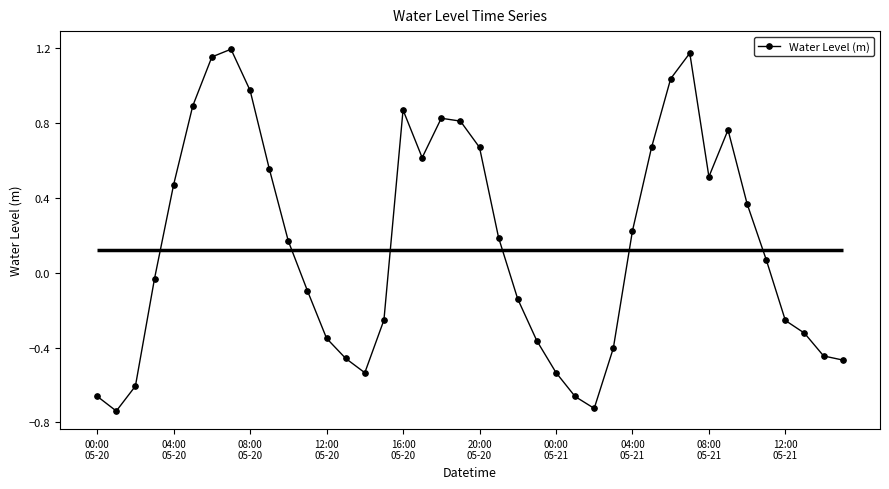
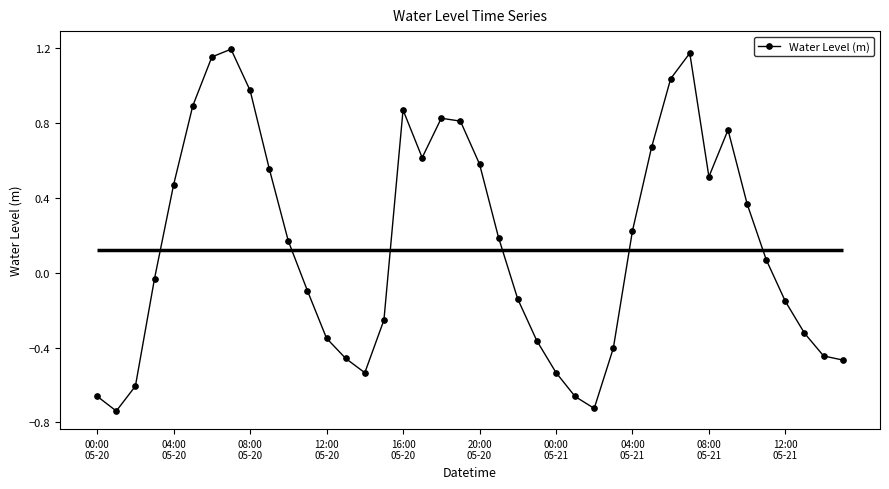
  {
    "00:00 05-20": -0.66,
    "04:00 05-20": 0.47,
    "08:00 05-20": 0.98,
    "12:00 05-20": -0.35,
    "16:00 05-20": 0.87,
-   "20:00 05-20": 0.67,
+   "20:00 05-20": 0.58,
    "00:00 05-21": -0.53,
    "04:00 05-21": 0.22,
    "08:00 05-21": 0.51,
-   "12:00 05-21": -0.26
+   "12:00 05-21": -0.15
  }
